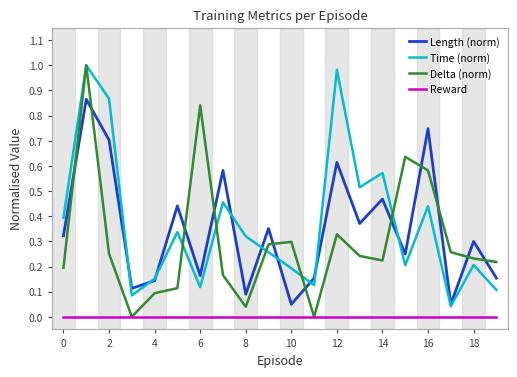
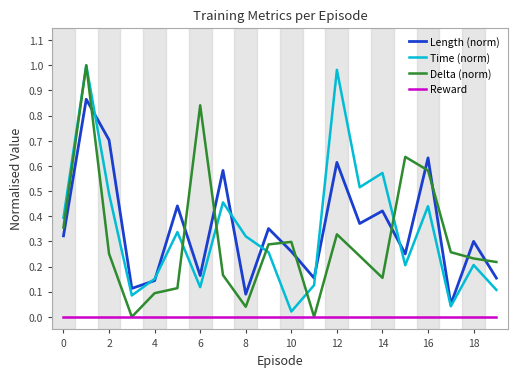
  {
    "Length (norm)": {
      "0": 0.32,
      "2": 0.70,
      "6": 0.16,
      "8": 0.09,
-     "10": 0.05,
+     "10": 0.26,
      "12": 0.61,
-     "14": 0.47,
-     "16": 0.75,
+     "14": 0.42,
+     "16": 0.63,
      "18": 0.30
    },
    "Time (norm)": {
      "0": 0.39,
-     "2": 0.87,
+     "2": 0.49,
      "6": 0.12,
      "8": 0.32,
-     "10": 0.19,
+     "10": 0.02,
      "12": 0.98,
      "14": 0.57,
      "16": 0.44,
      "18": 0.21
    },
    "Delta (norm)": {
-     "0": 0.20,
+     "0": 0.36,
      "2": 0.25,
      "4": 0.09,
      "6": 0.84,
      "8": 0.04,
      "10": 0.30,
      "12": 0.33,
-     "14": 0.22,
+     "14": 0.16,
      "16": 0.58,
      "18": 0.23
    },
    "Reward": {
      "0": 0.00,
      "2": 0.00,
      "4": 0.00,
      "6": 0.00,
      "8": 0.00,
      "10": 0.00,
      "12": 0.00,
      "14": 0.00,
      "16": 0.00,
      "18": 0.00
    }
  }
